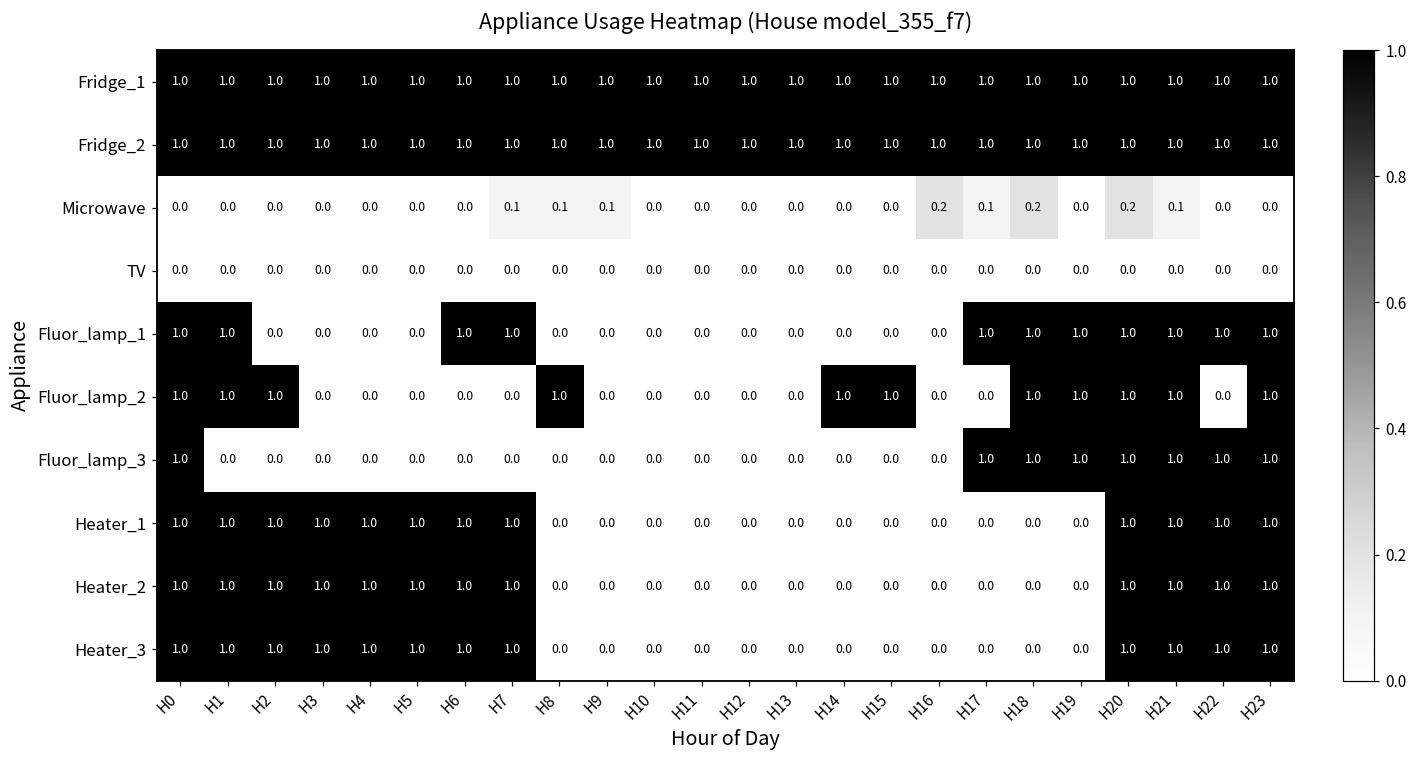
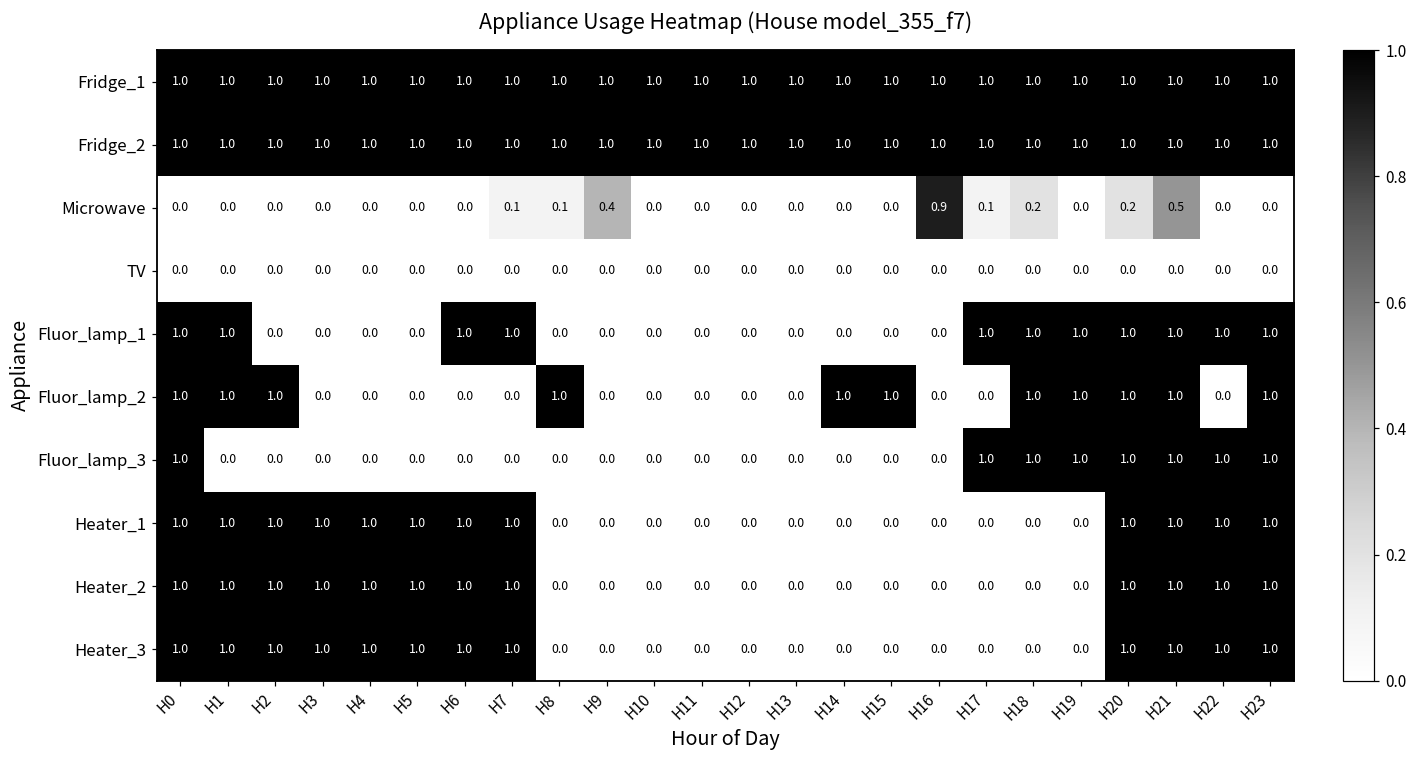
  {
    "Microwave": {
      "H0": 0.0,
      "H1": 0.0,
      "H2": 0.0,
      "H3": 0.0,
      "H4": 0.0,
      "H5": 0.0,
      "H6": 0.0,
      "H7": 0.1,
      "H8": 0.1,
-     "H9": 0.1,
+     "H9": 0.4,
      "H10": 0.0,
      "H11": 0.0,
      "H12": 0.0,
      "H13": 0.0,
      "H14": 0.0,
      "H15": 0.0,
-     "H16": 0.2,
+     "H16": 0.9,
      "H17": 0.1,
      "H18": 0.2,
      "H19": 0.0,
      "H20": 0.2,
-     "H21": 0.1,
+     "H21": 0.5,
      "H22": 0.0,
      "H23": 0.0
    }
  }
